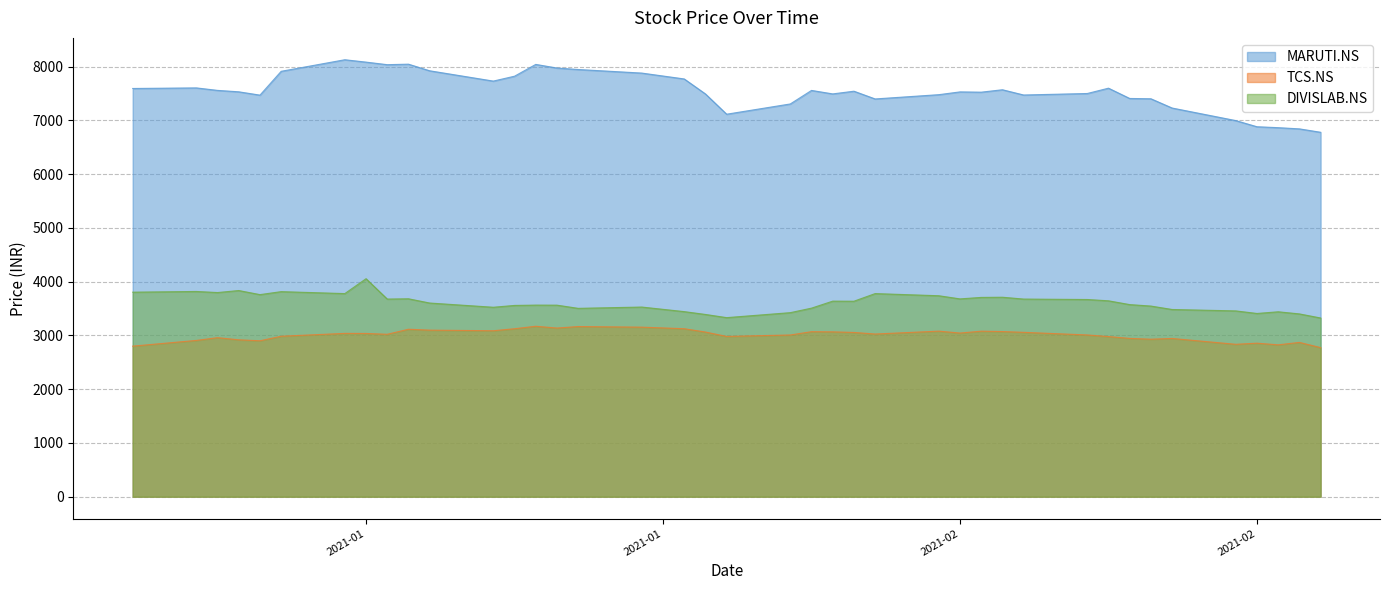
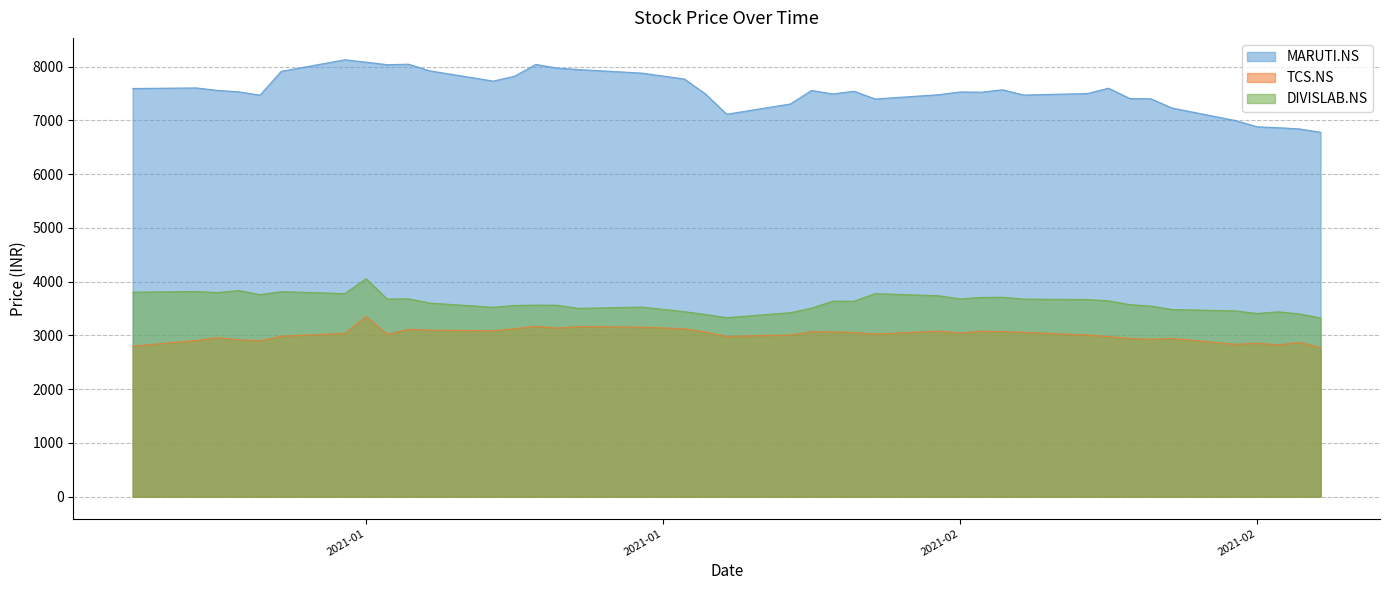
  {
    "MARUTI.NS": {
      "2021-01": 8100
    },
    "TCS.NS": {
-     "2021-01": 3000
+     "2021-01": 3400
    },
    "DIVISLAB.NS": {
      "2021-01": 4100
    }
  }
